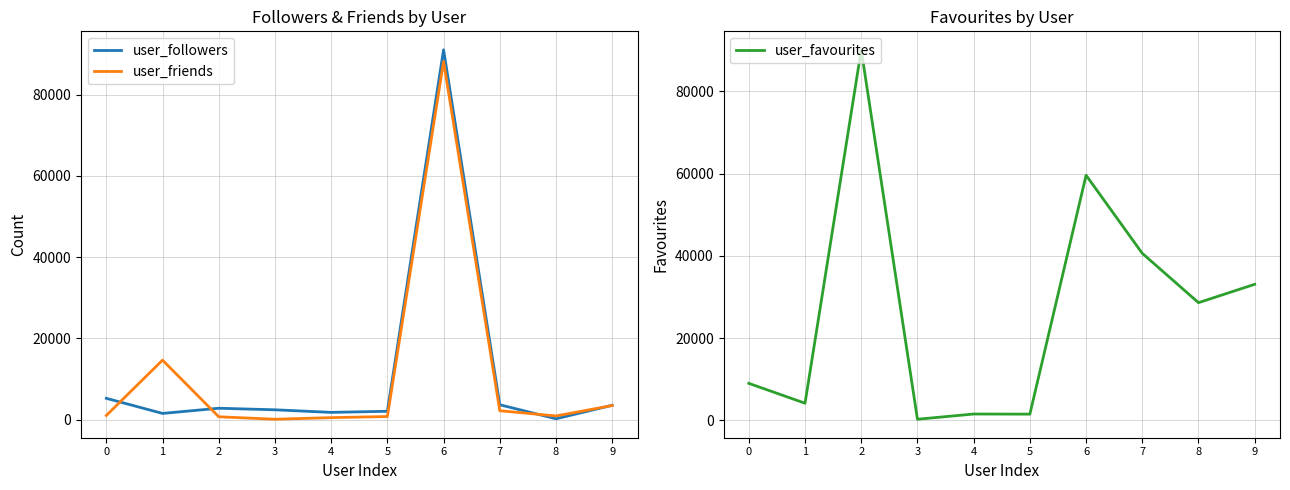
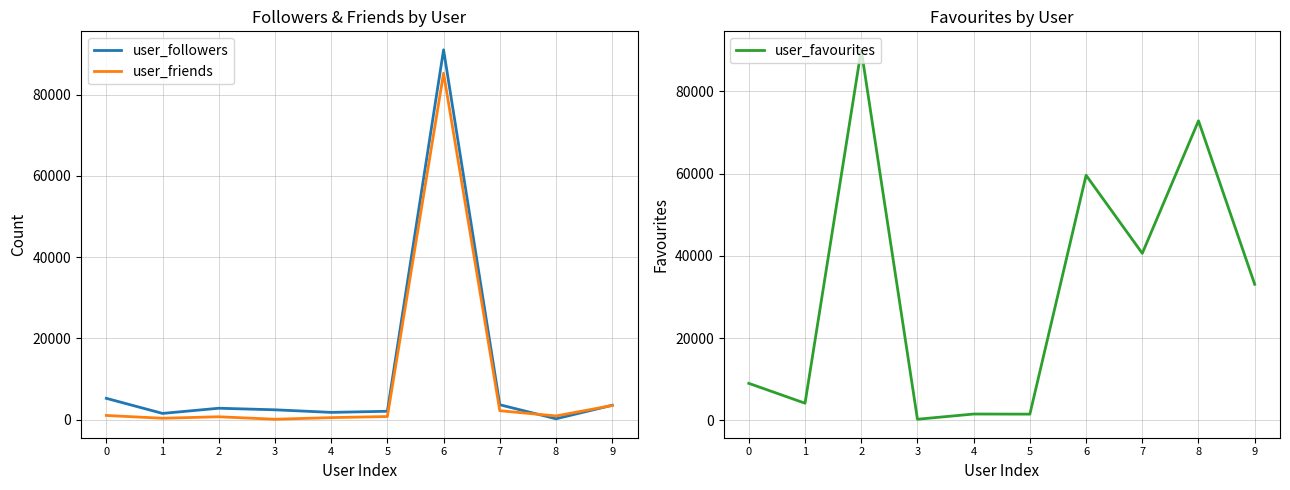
  {
    "Followers & Friends by User": {
      "user_followers": {
        "0": 5000,
        "1": 2000,
        "2": 3000,
        "3": 2000,
        "4": 2000,
        "5": 2000,
        "6": 91000,
        "7": 4000,
        "8": 0
      },
      "user_friends": {
        "0": 1000,
-       "1": 15000,
+       "1": 0,
        "2": 1000,
        "3": 0,
        "4": 1000,
        "5": 1000,
-       "6": 88000,
+       "6": 85000,
        "7": 2000,
        "8": 1000
      }
    },
    "Favourites by User": {
      "0": 9000,
      "1": 4000,
      "3": 0,
      "4": 2000,
      "5": 1000,
      "6": 60000,
      "7": 41000,
-     "8": 29000,
+     "8": 73000,
      "9": 33000
    }
  }
